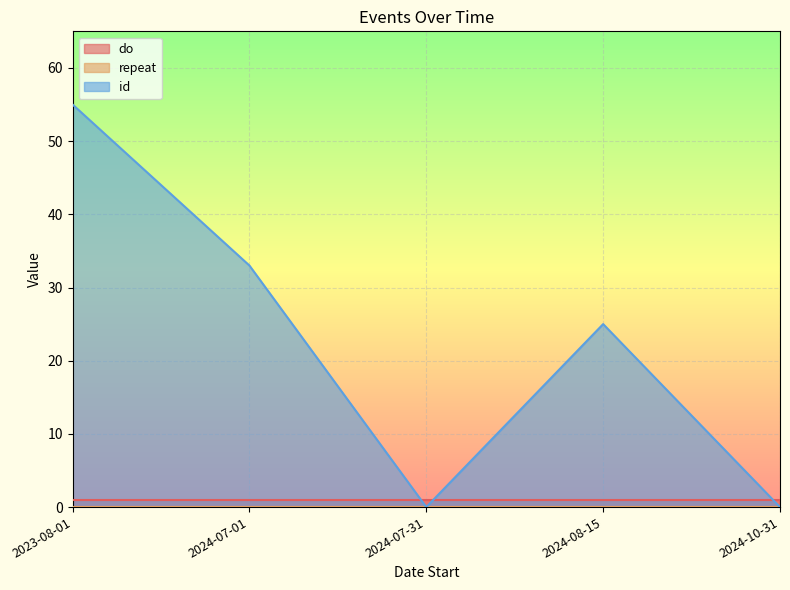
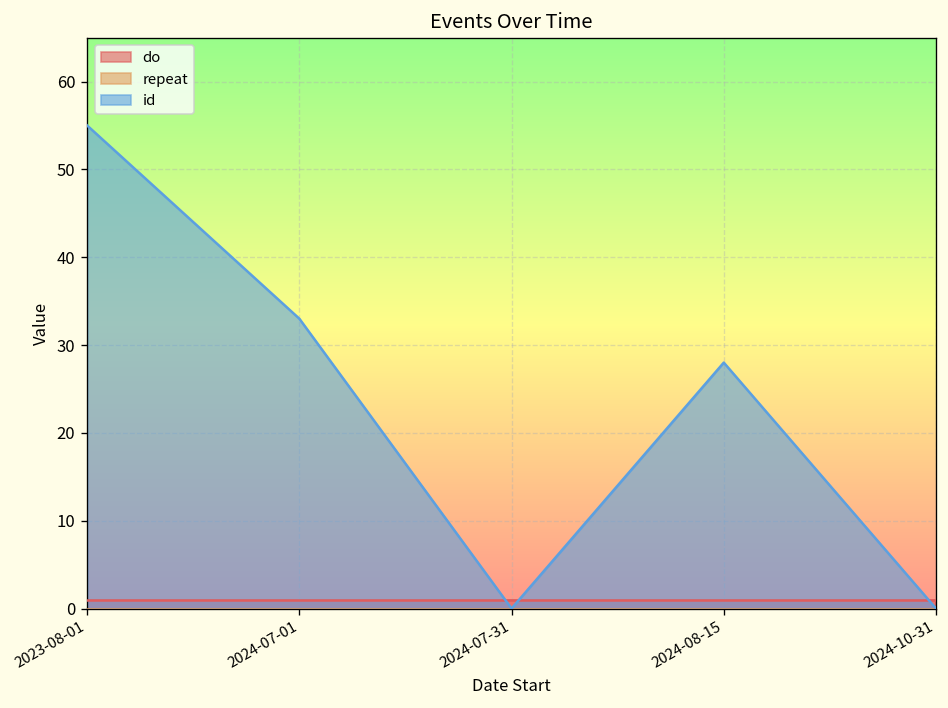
  {
    "id": {
      "2023-08-01": 55,
      "2024-07-01": 33,
-     "2024-08-15": 25
+     "2024-08-15": 28
    }
  }
